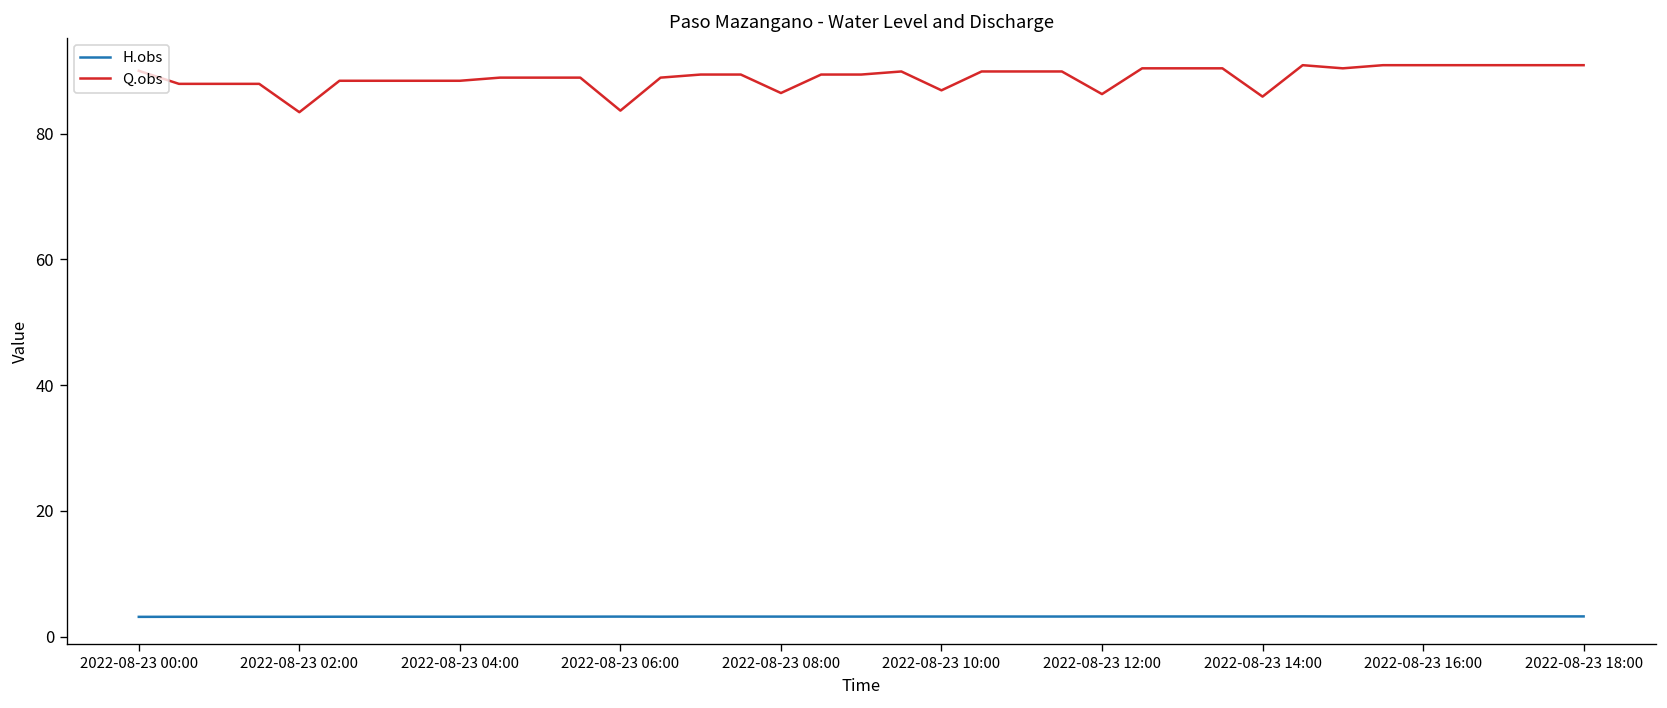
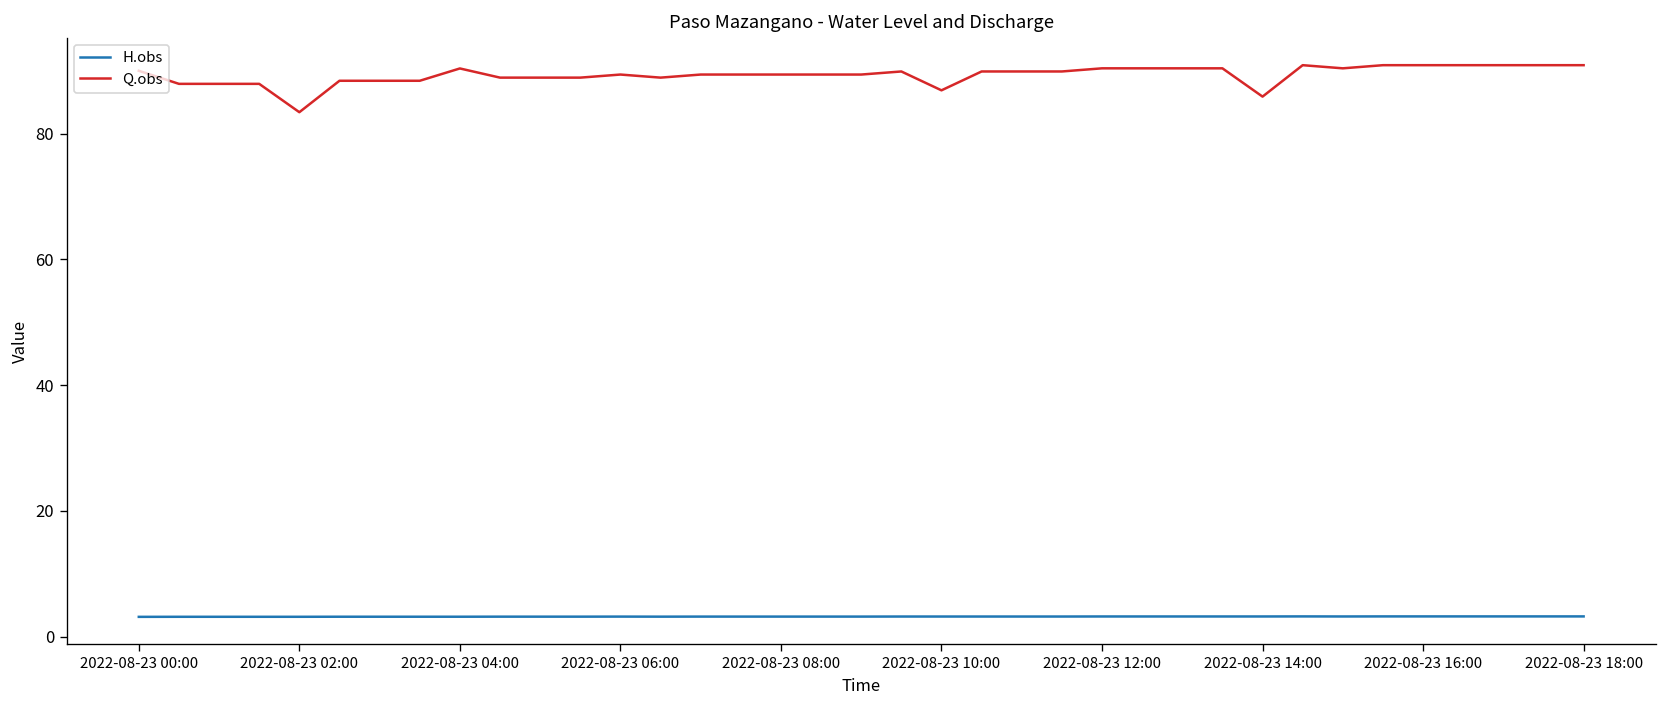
  {
    "H.obs": {
      "2022-08-23 00:00": 3,
      "2022-08-23 02:00": 3,
      "2022-08-23 04:00": 3,
      "2022-08-23 06:00": 3,
      "2022-08-23 08:00": 3,
      "2022-08-23 10:00": 3,
      "2022-08-23 12:00": 3,
      "2022-08-23 14:00": 3,
      "2022-08-23 16:00": 3,
      "2022-08-23 18:00": 3
    },
    "Q.obs": {
      "2022-08-23 02:00": 83,
-     "2022-08-23 04:00": 88,
-     "2022-08-23 06:00": 84,
-     "2022-08-23 08:00": 86,
+     "2022-08-23 04:00": 90,
+     "2022-08-23 06:00": 89,
+     "2022-08-23 08:00": 89,
      "2022-08-23 10:00": 87,
-     "2022-08-23 12:00": 86,
+     "2022-08-23 12:00": 90,
      "2022-08-23 14:00": 86,
      "2022-08-23 16:00": 91,
      "2022-08-23 18:00": 91
    }
  }
